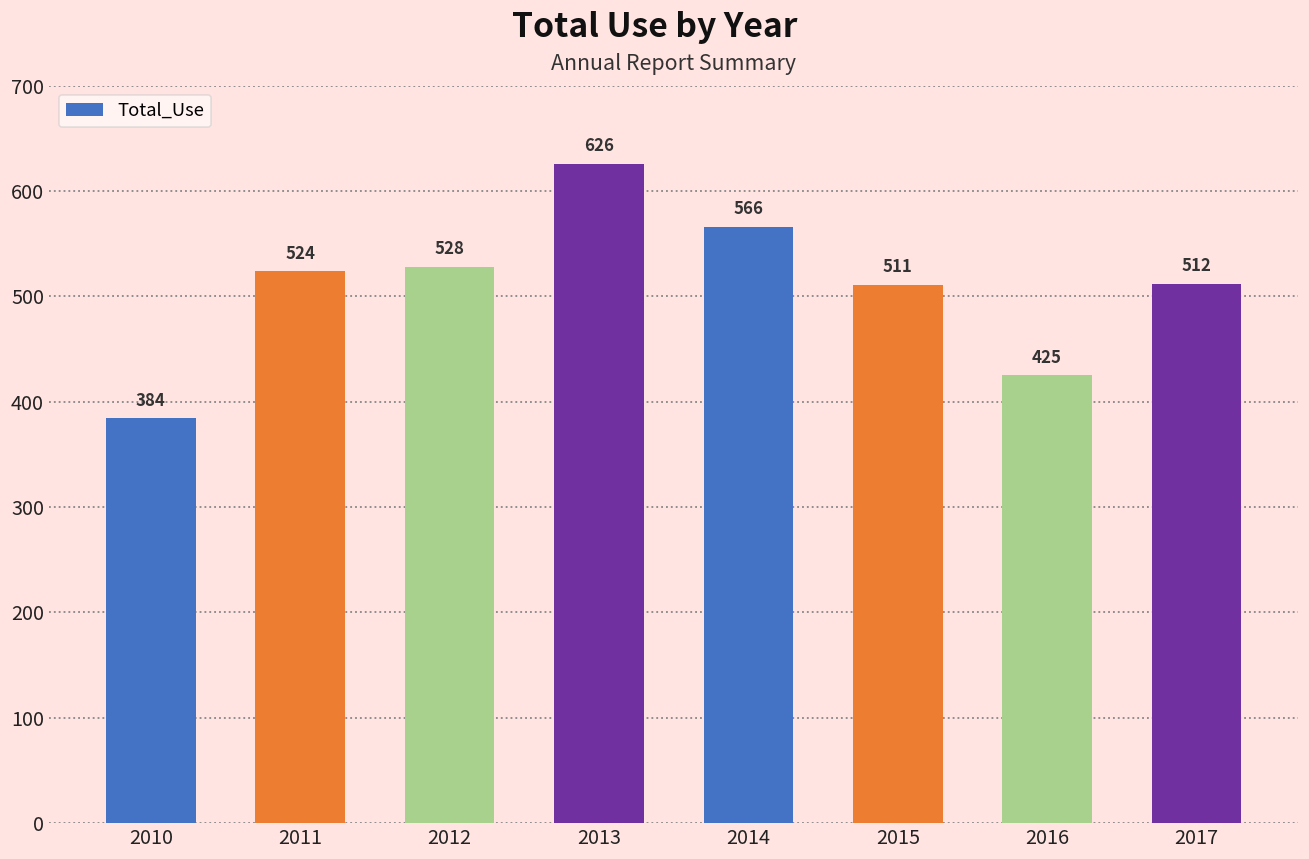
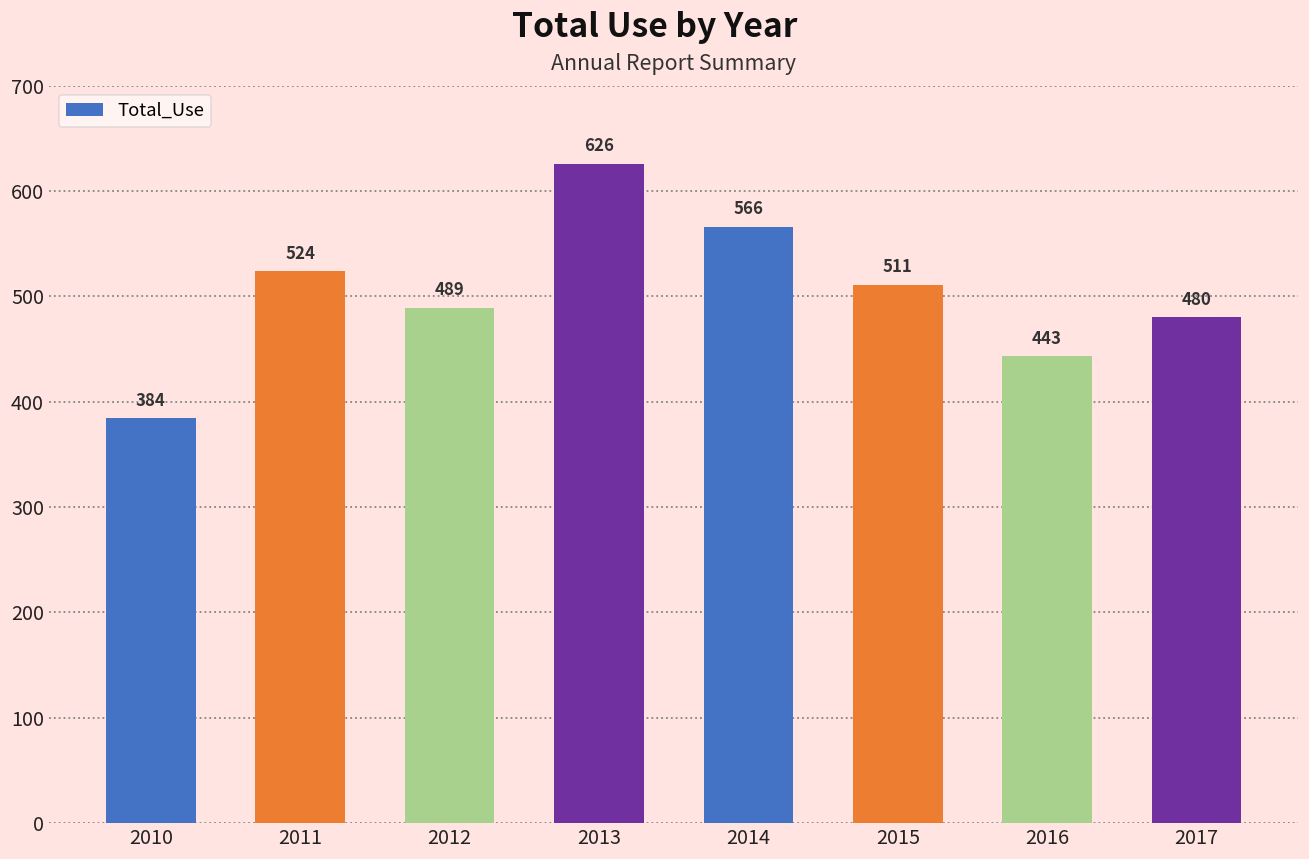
  {
    "2010": 384,
    "2011": 524,
-   "2012": 528,
+   "2012": 489,
    "2013": 626,
    "2014": 566,
    "2015": 511,
-   "2016": 425,
-   "2017": 512
+   "2016": 443,
+   "2017": 480
  }
